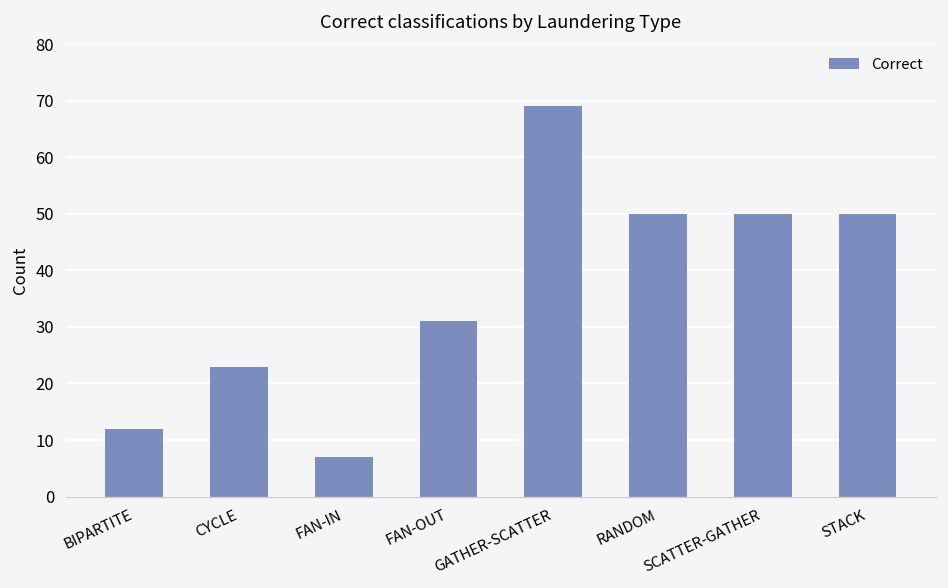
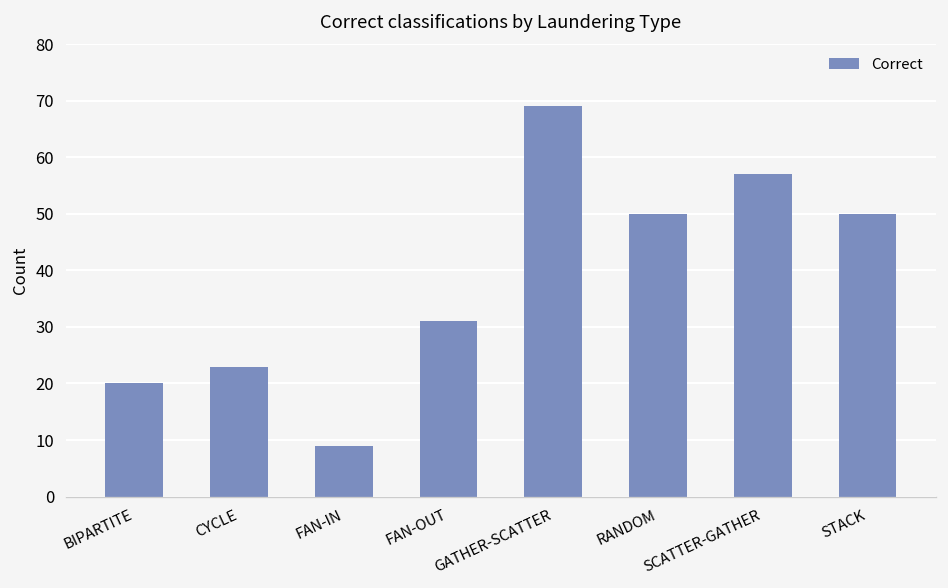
  {
-   "BIPARTITE": 12,
+   "BIPARTITE": 20,
    "CYCLE": 23,
-   "FAN-IN": 7,
+   "FAN-IN": 9,
    "FAN-OUT": 31,
    "GATHER-SCATTER": 69,
    "RANDOM": 50,
-   "SCATTER-GATHER": 50,
+   "SCATTER-GATHER": 57,
    "STACK": 50
  }
